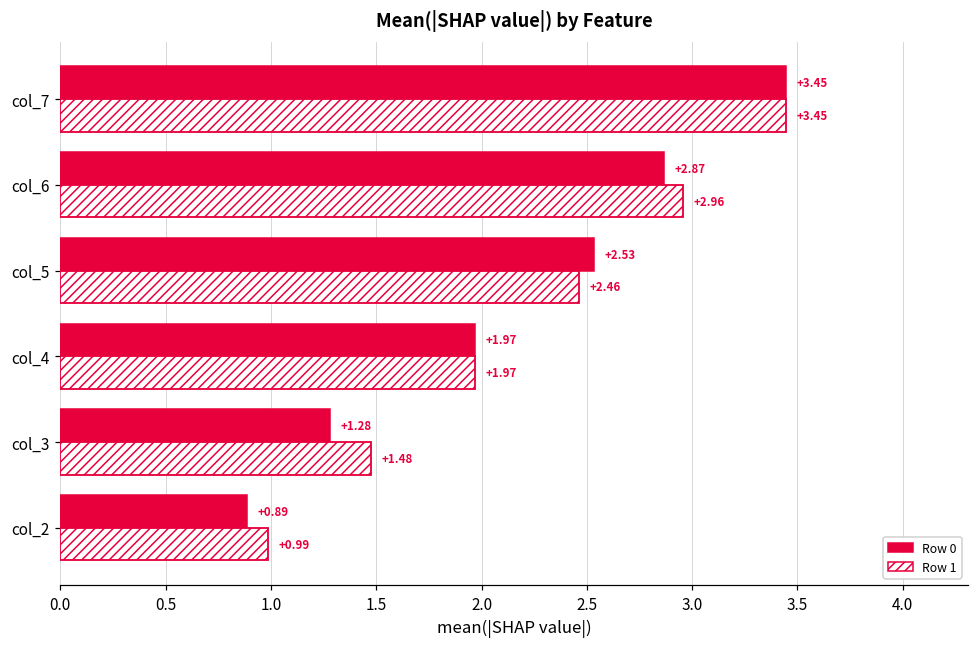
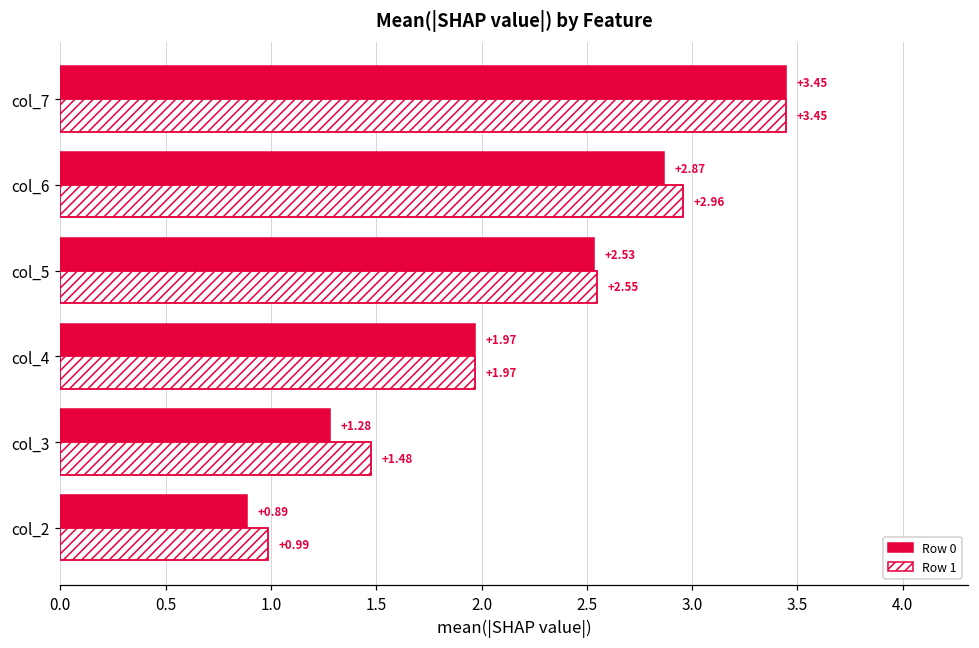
  {
    "Row 0": {
      "col_7": "+3.45",
      "col_6": "+2.87",
      "col_5": "+2.53",
      "col_4": "+1.97",
      "col_3": "+1.28",
      "col_2": "+0.89"
    },
    "Row 1": {
      "col_7": "+3.45",
      "col_6": "+2.96",
-     "col_5": "+2.46",
+     "col_5": "+2.55",
      "col_4": "+1.97",
      "col_3": "+1.48",
      "col_2": "+0.99"
    }
  }
